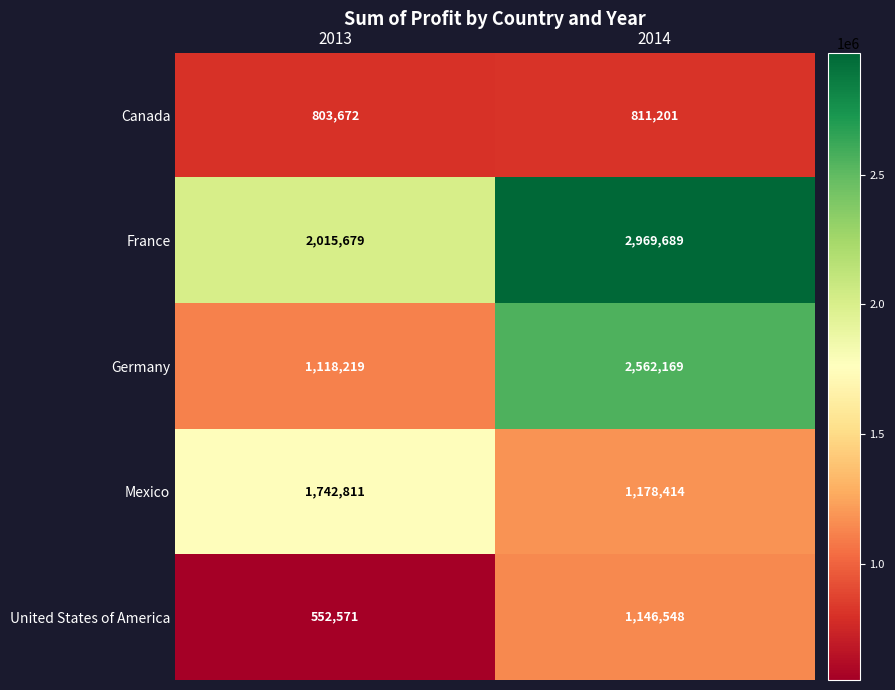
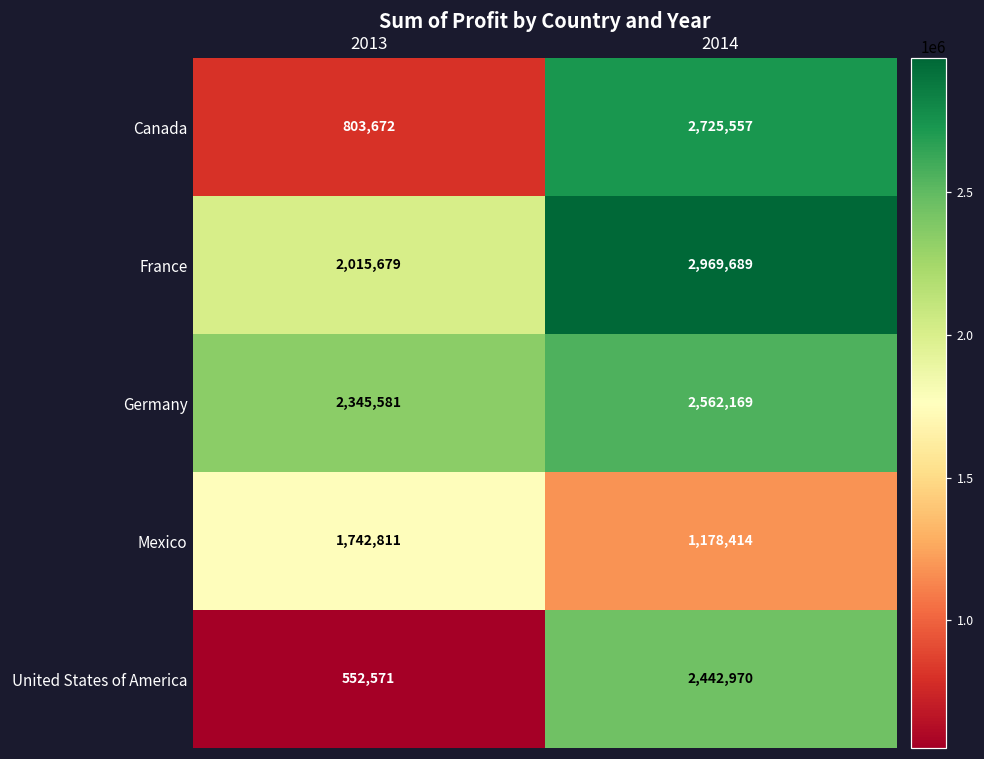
  {
    "Canada": {
      "2013": "803,672",
-     "2014": "811,201"
+     "2014": "2,725,557"
    },
    "France": {
      "2013": "2,015,679",
      "2014": "2,969,689"
    },
    "Germany": {
-     "2013": "1,118,219",
+     "2013": "2,345,581",
      "2014": "2,562,169"
    },
    "Mexico": {
      "2013": "1,742,811",
      "2014": "1,178,414"
    },
    "United States of America": {
      "2013": "552,571",
-     "2014": "1,146,548"
+     "2014": "2,442,970"
    }
  }
